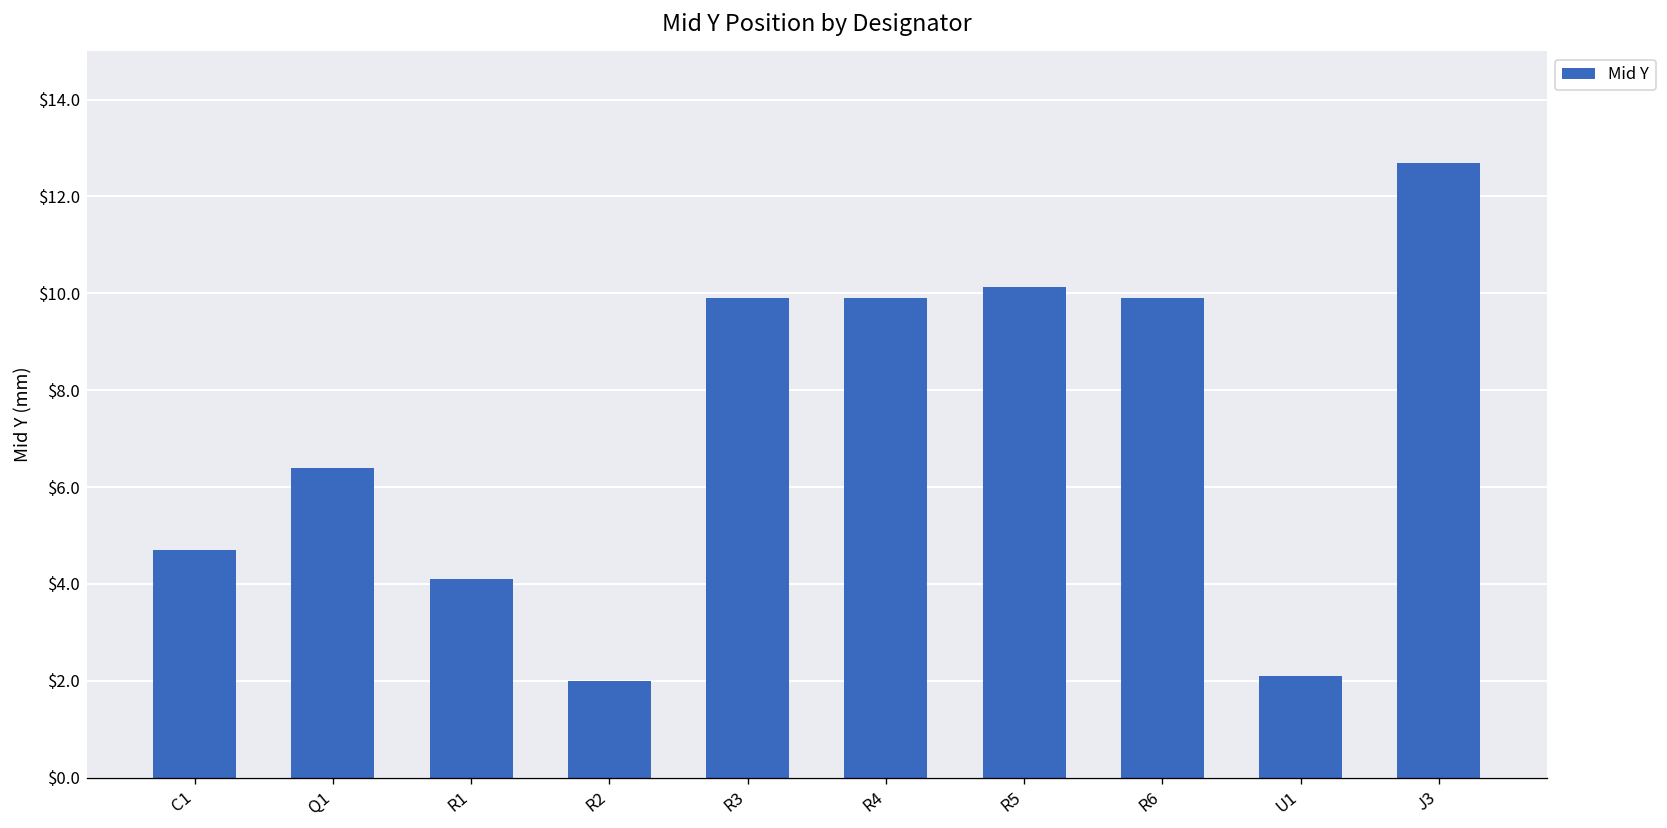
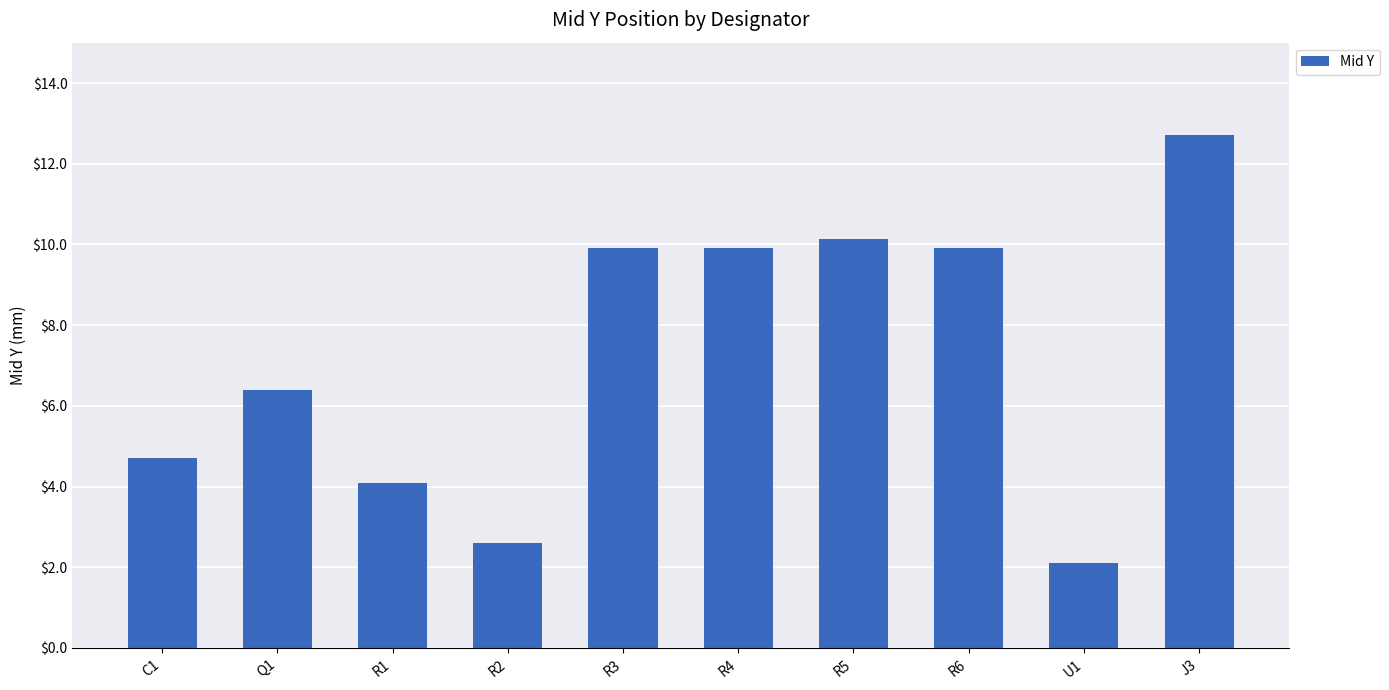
  {
    "C1": "$4.7",
    "Q1": "$6.4",
    "R1": "$4.1",
-   "R2": "$2.0",
+   "R2": "$2.6",
    "R3": "$9.9",
    "R4": "$9.9",
    "R5": "$10.1",
    "R6": "$9.9",
    "U1": "$2.1",
    "J3": "$12.7"
  }
